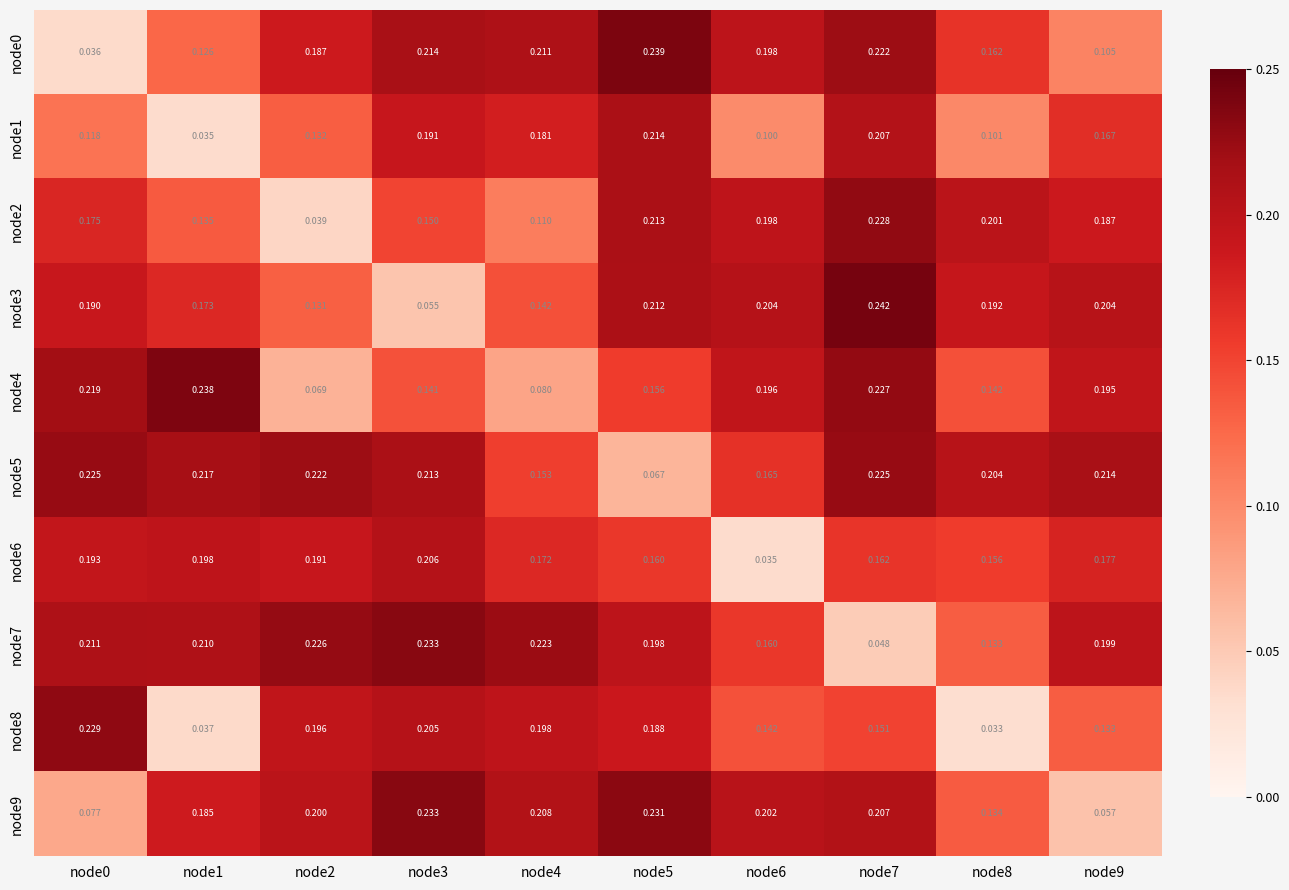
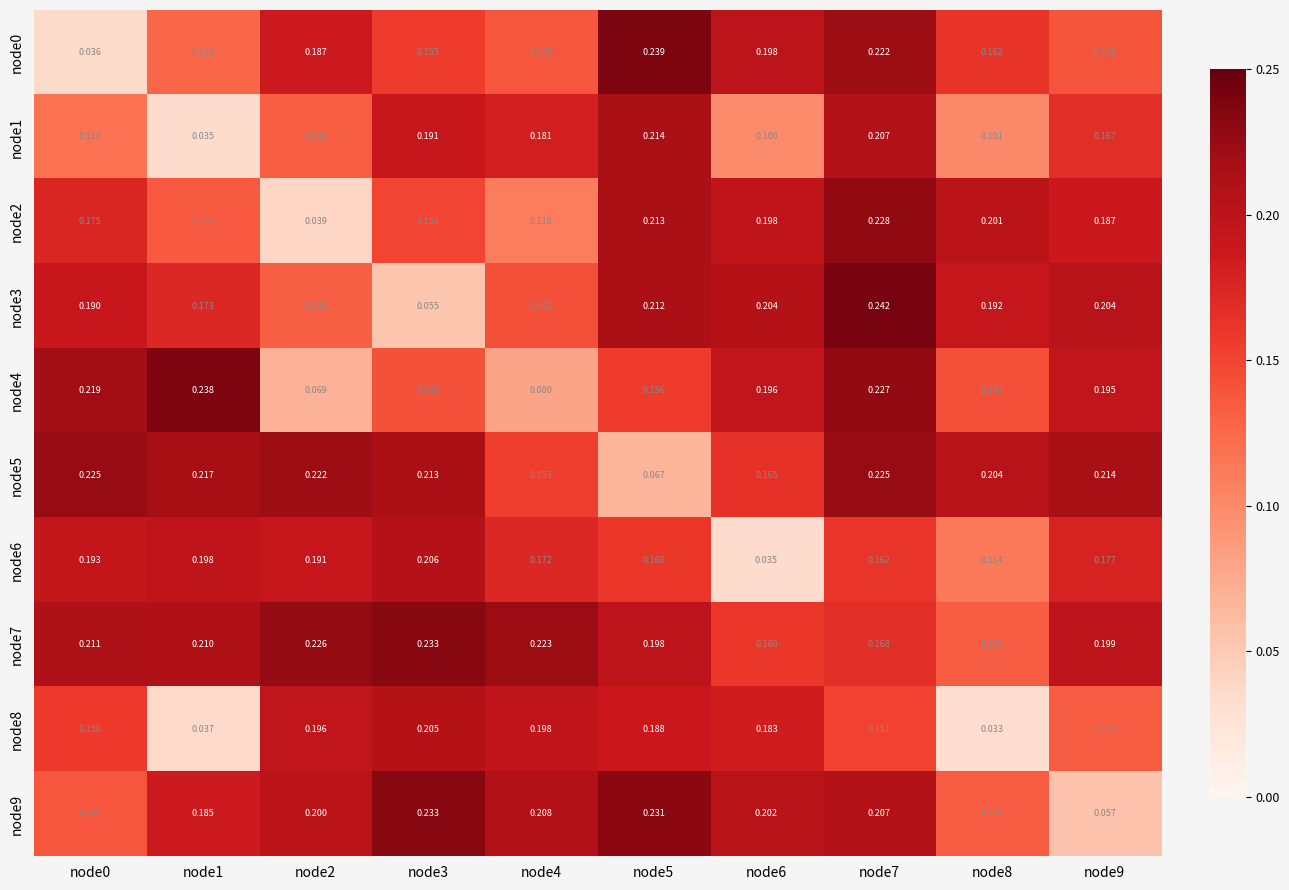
  {
    "node0": {
      "node0": 0.036,
      "node1": 0.126,
      "node2": 0.187,
-     "node3": 0.214,
-     "node4": 0.211,
+     "node3": 0.155,
+     "node4": 0.138,
      "node5": 0.239,
      "node6": 0.198,
      "node7": 0.222,
      "node8": 0.162,
-     "node9": 0.105
+     "node9": 0.139
    },
    "node1": {
      "node0": 0.118,
      "node1": 0.035,
      "node2": 0.132,
      "node3": 0.191,
      "node4": 0.181,
      "node5": 0.214,
      "node6": 0.100,
      "node7": 0.207,
      "node8": 0.101,
      "node9": 0.167
    },
    "node2": {
      "node0": 0.175,
      "node1": 0.135,
      "node2": 0.039,
      "node3": 0.150,
      "node4": 0.110,
      "node5": 0.213,
      "node6": 0.198,
      "node7": 0.228,
      "node8": 0.201,
      "node9": 0.187
    },
    "node3": {
      "node0": 0.190,
      "node1": 0.173,
      "node2": 0.131,
      "node3": 0.055,
      "node4": 0.142,
      "node5": 0.212,
      "node6": 0.204,
      "node7": 0.242,
      "node8": 0.192,
      "node9": 0.204
    },
    "node4": {
      "node0": 0.219,
      "node1": 0.238,
      "node2": 0.069,
      "node3": 0.141,
      "node4": 0.080,
      "node5": 0.156,
      "node6": 0.196,
      "node7": 0.227,
      "node8": 0.142,
      "node9": 0.195
    },
    "node5": {
      "node0": 0.225,
      "node1": 0.217,
      "node2": 0.222,
      "node3": 0.213,
      "node4": 0.153,
      "node5": 0.067,
      "node6": 0.165,
      "node7": 0.225,
      "node8": 0.204,
      "node9": 0.214
    },
    "node6": {
      "node0": 0.193,
      "node1": 0.198,
      "node2": 0.191,
      "node3": 0.206,
      "node4": 0.172,
      "node5": 0.160,
      "node6": 0.035,
      "node7": 0.162,
-     "node8": 0.156,
+     "node8": 0.114,
      "node9": 0.177
    },
    "node7": {
      "node0": 0.211,
      "node1": 0.210,
      "node2": 0.226,
      "node3": 0.233,
      "node4": 0.223,
      "node5": 0.198,
      "node6": 0.160,
-     "node7": 0.048,
+     "node7": 0.168,
      "node8": 0.133,
      "node9": 0.199
    },
    "node8": {
-     "node0": 0.229,
+     "node0": 0.158,
      "node1": 0.037,
      "node2": 0.196,
      "node3": 0.205,
      "node4": 0.198,
      "node5": 0.188,
-     "node6": 0.142,
+     "node6": 0.183,
      "node7": 0.151,
      "node8": 0.033,
      "node9": 0.133
    },
    "node9": {
-     "node0": 0.077,
+     "node0": 0.139,
      "node1": 0.185,
      "node2": 0.200,
      "node3": 0.233,
      "node4": 0.208,
      "node5": 0.231,
      "node6": 0.202,
      "node7": 0.207,
      "node8": 0.134,
      "node9": 0.057
    }
  }
